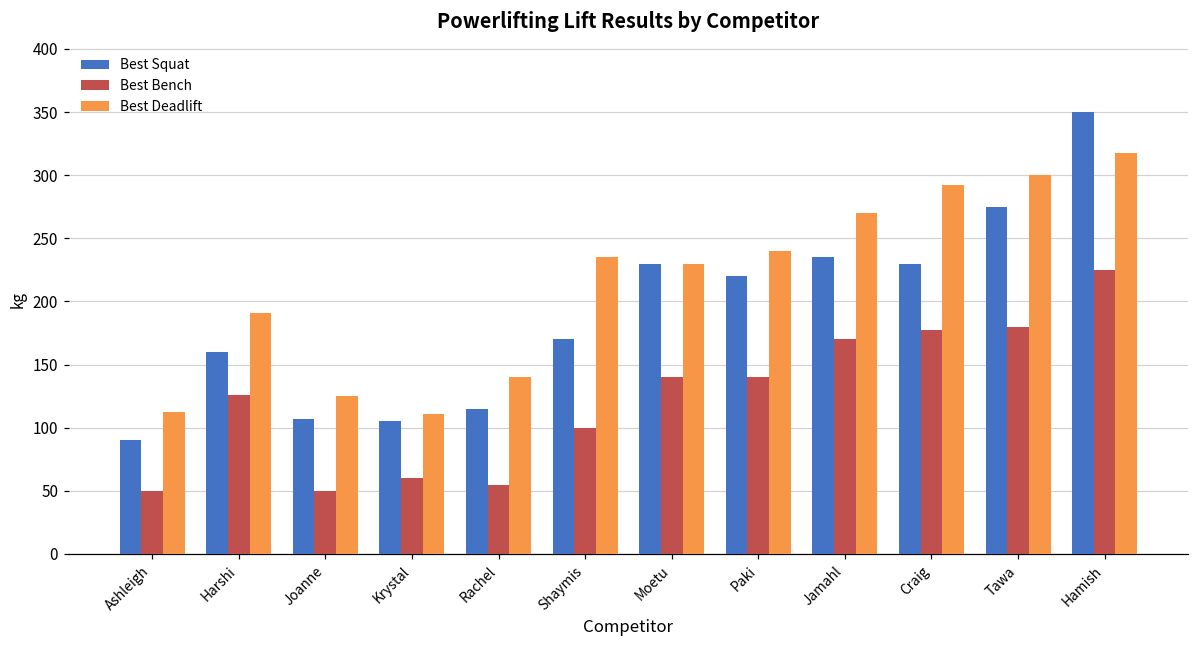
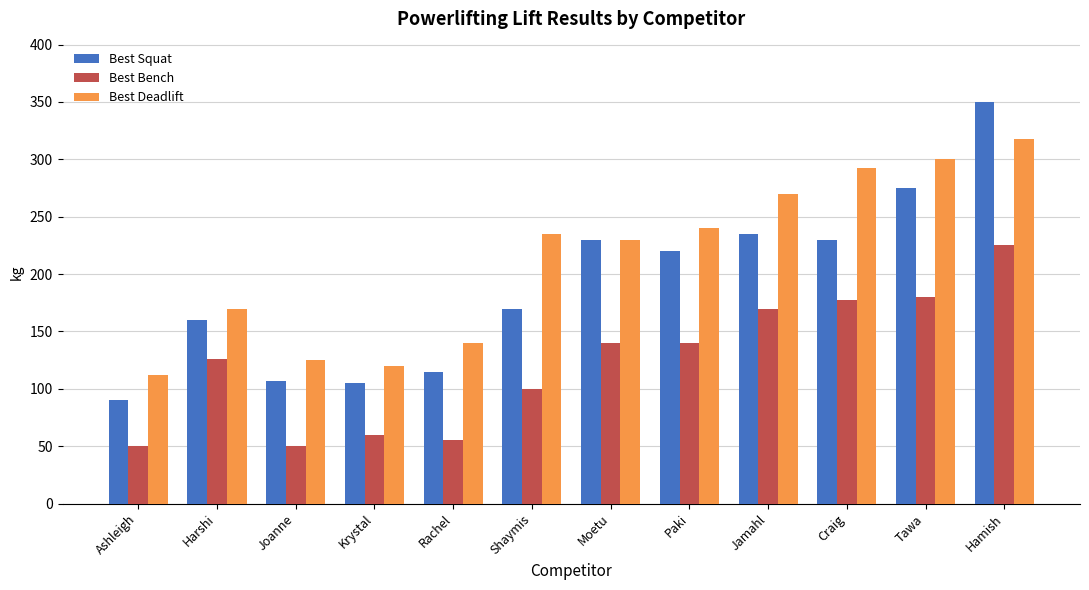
  {
    "Best Squat": {
      "Ashleigh": 90,
      "Harshi": 160,
      "Joanne": 107,
      "Krystal": 105,
      "Rachel": 115,
      "Shaymis": 170,
      "Moetu": 230,
      "Paki": 220,
      "Jamahl": 235,
      "Craig": 230,
      "Tawa": 275,
      "Hamish": 350
    },
    "Best Bench": {
      "Ashleigh": 50,
      "Harshi": 126,
      "Joanne": 50,
      "Krystal": 60,
      "Rachel": 55,
      "Shaymis": 100,
      "Moetu": 140,
      "Paki": 140,
      "Jamahl": 170,
      "Craig": 178,
      "Tawa": 180,
      "Hamish": 225
    },
    "Best Deadlift": {
      "Ashleigh": 113,
-     "Harshi": 191,
+     "Harshi": 170,
      "Joanne": 125,
-     "Krystal": 111,
+     "Krystal": 120,
      "Rachel": 140,
      "Shaymis": 235,
      "Moetu": 230,
      "Paki": 240,
      "Jamahl": 270,
      "Craig": 293,
      "Tawa": 300,
      "Hamish": 318
    }
  }
